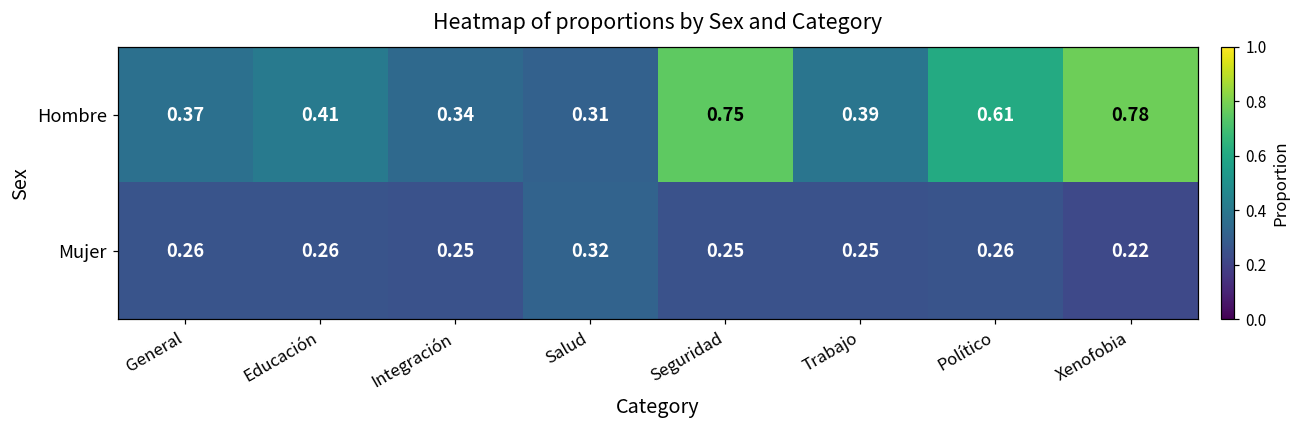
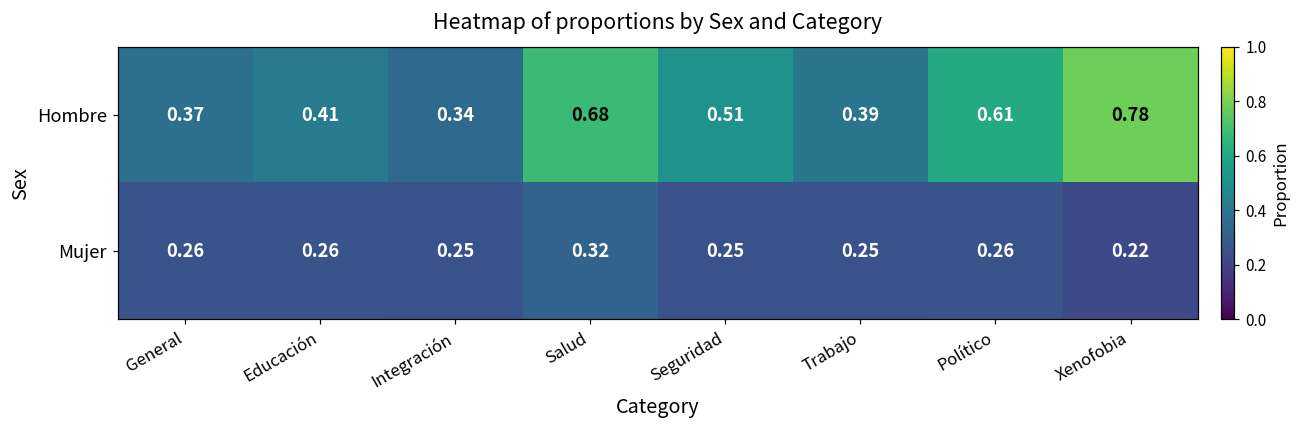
  {
    "Hombre": {
      "General": 0.37,
      "Educación": 0.41,
      "Integración": 0.34,
-     "Salud": 0.31,
-     "Seguridad": 0.75,
+     "Salud": 0.68,
+     "Seguridad": 0.51,
      "Trabajo": 0.39,
      "Político": 0.61,
      "Xenofobia": 0.78
    },
    "Mujer": {
      "General": 0.26,
      "Educación": 0.26,
      "Integración": 0.25,
      "Salud": 0.32,
      "Seguridad": 0.25,
      "Trabajo": 0.25,
      "Político": 0.26,
      "Xenofobia": 0.22
    }
  }
